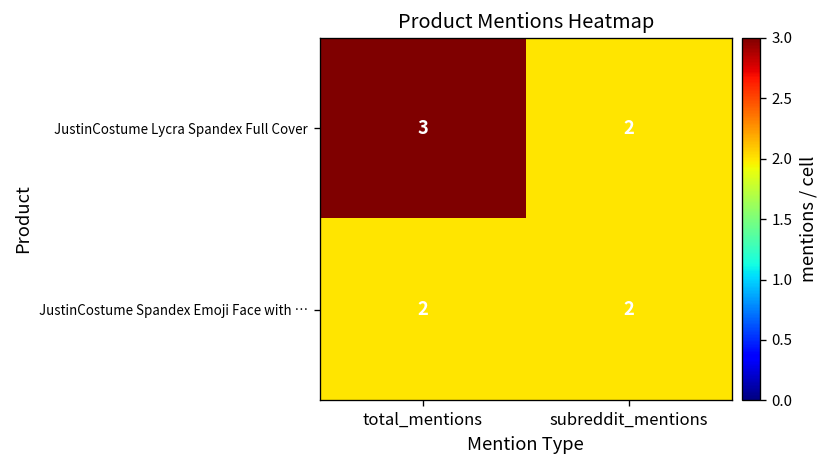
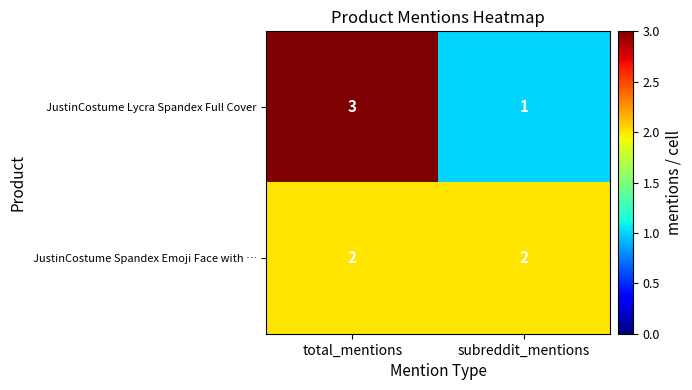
  {
    "JustinCostume Lycra Spandex Full Cover": {
      "total_mentions": 3,
-     "subreddit_mentions": 2
+     "subreddit_mentions": 1
    },
    "JustinCostume Spandex Emoji Face with …": {
      "total_mentions": 2,
      "subreddit_mentions": 2
    }
  }
